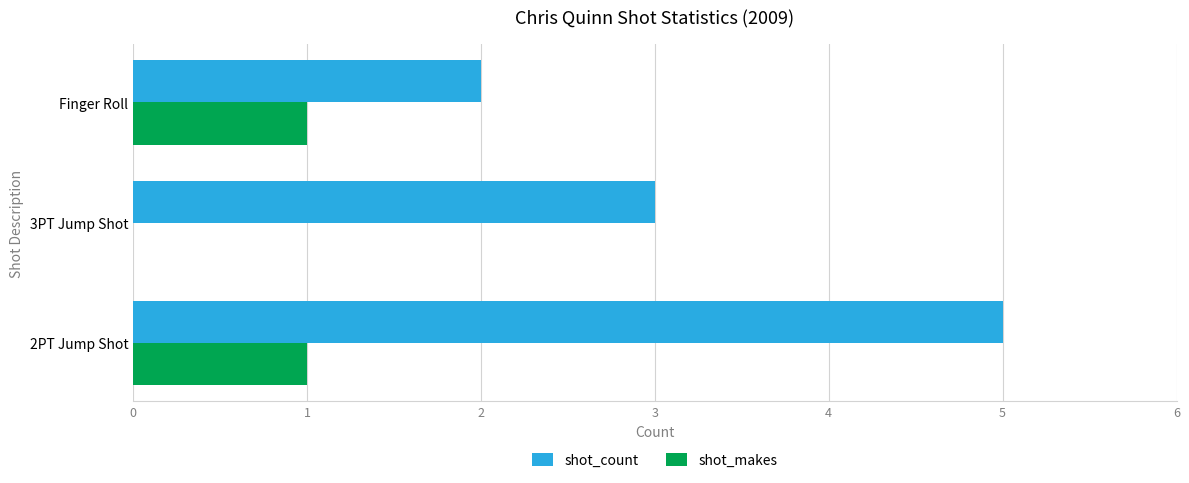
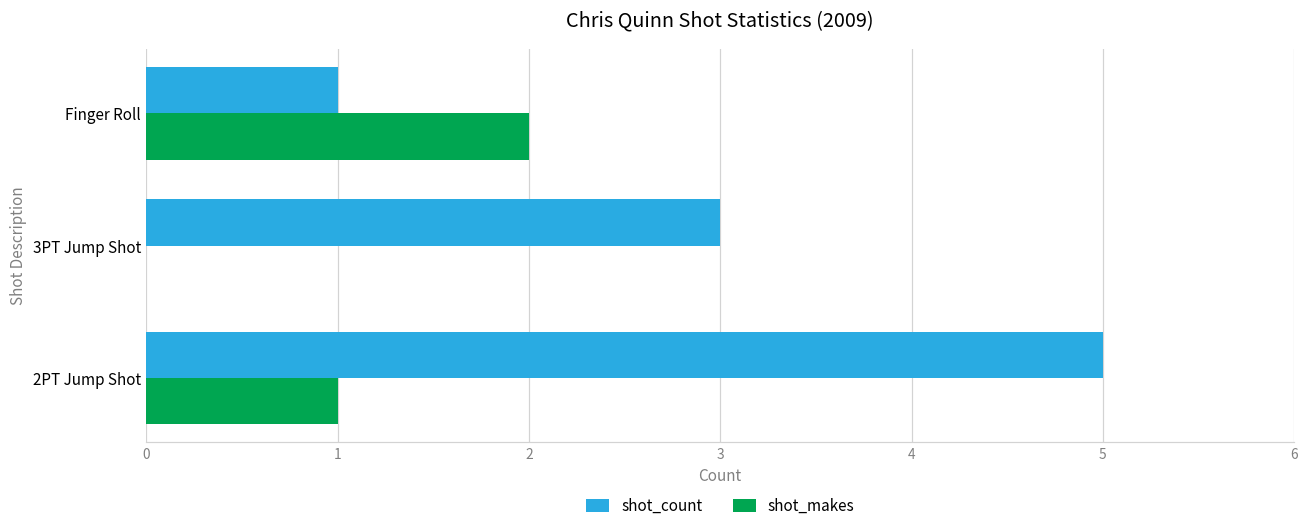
  {
    "shot_count": {
-     "Finger Roll": 2,
+     "Finger Roll": 1,
      "3PT Jump Shot": 3,
      "2PT Jump Shot": 5
    },
    "shot_makes": {
-     "Finger Roll": 1,
+     "Finger Roll": 2,
      "3PT Jump Shot": 0,
      "2PT Jump Shot": 1
    }
  }
